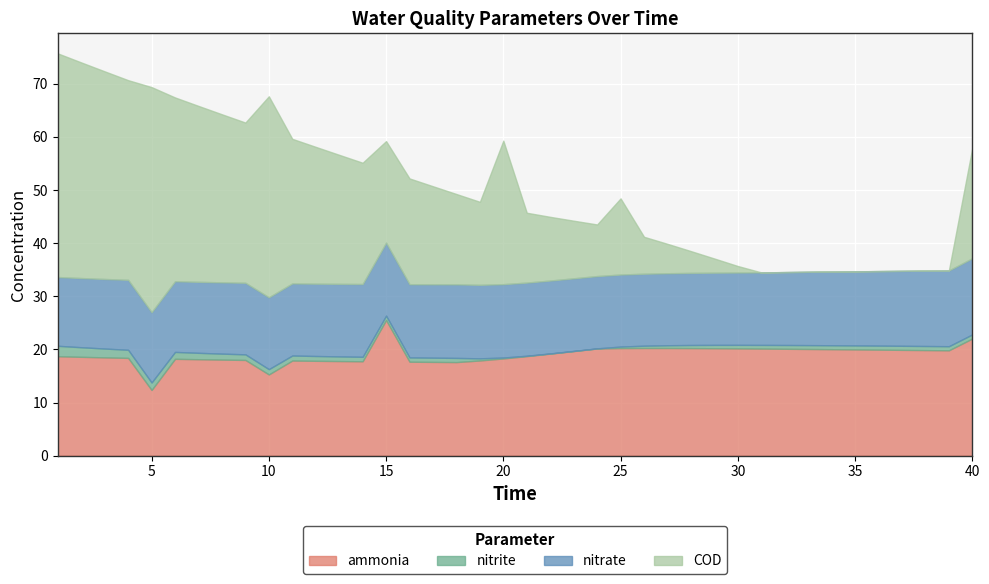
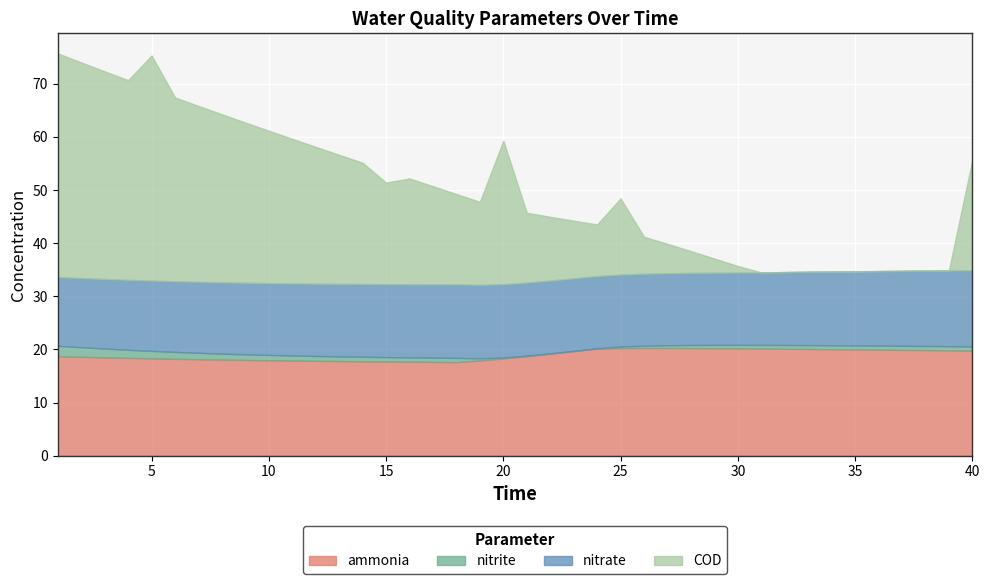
  {
    "ammonia": {
-     "5": 12,
-     "10": 15,
-     "15": 26,
+     "5": 18,
+     "10": 18,
+     "15": 18,
      "30": 20,
      "35": 20,
-     "40": 22
+     "40": 20
    },
    "COD": {
      "5": 42,
-     "10": 38,
+     "10": 29,
      "15": 19,
      "20": 27,
      "25": 14,
      "30": 1,
      "40": 21
    }
  }
